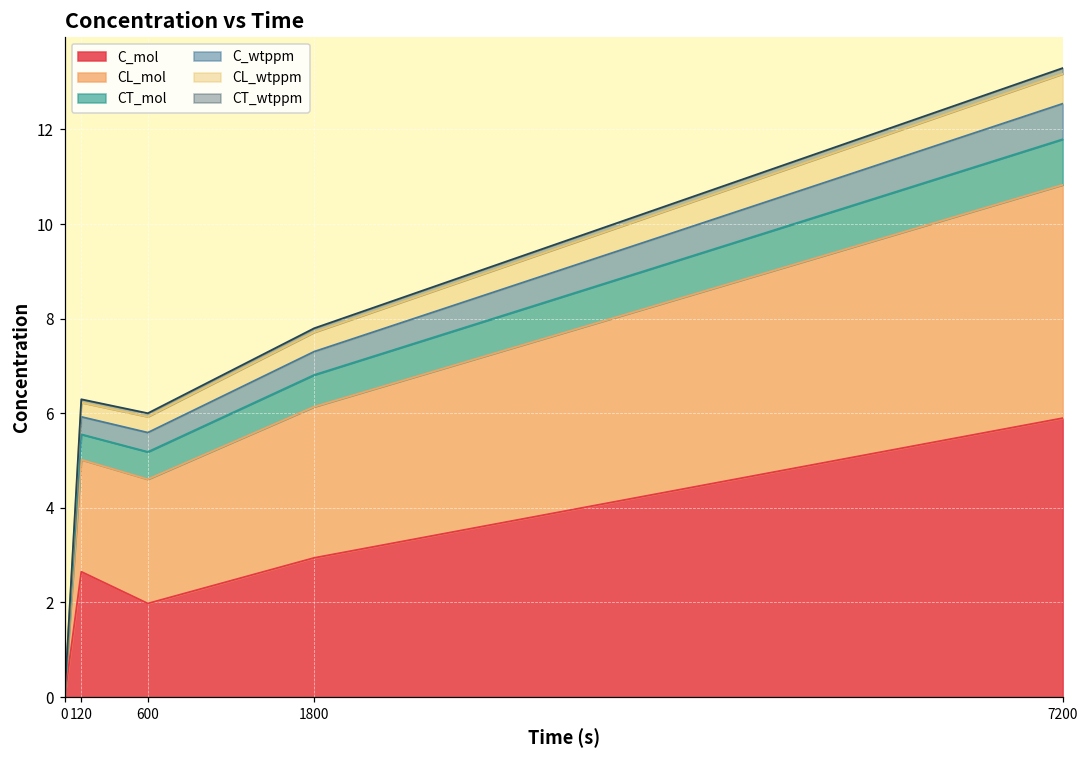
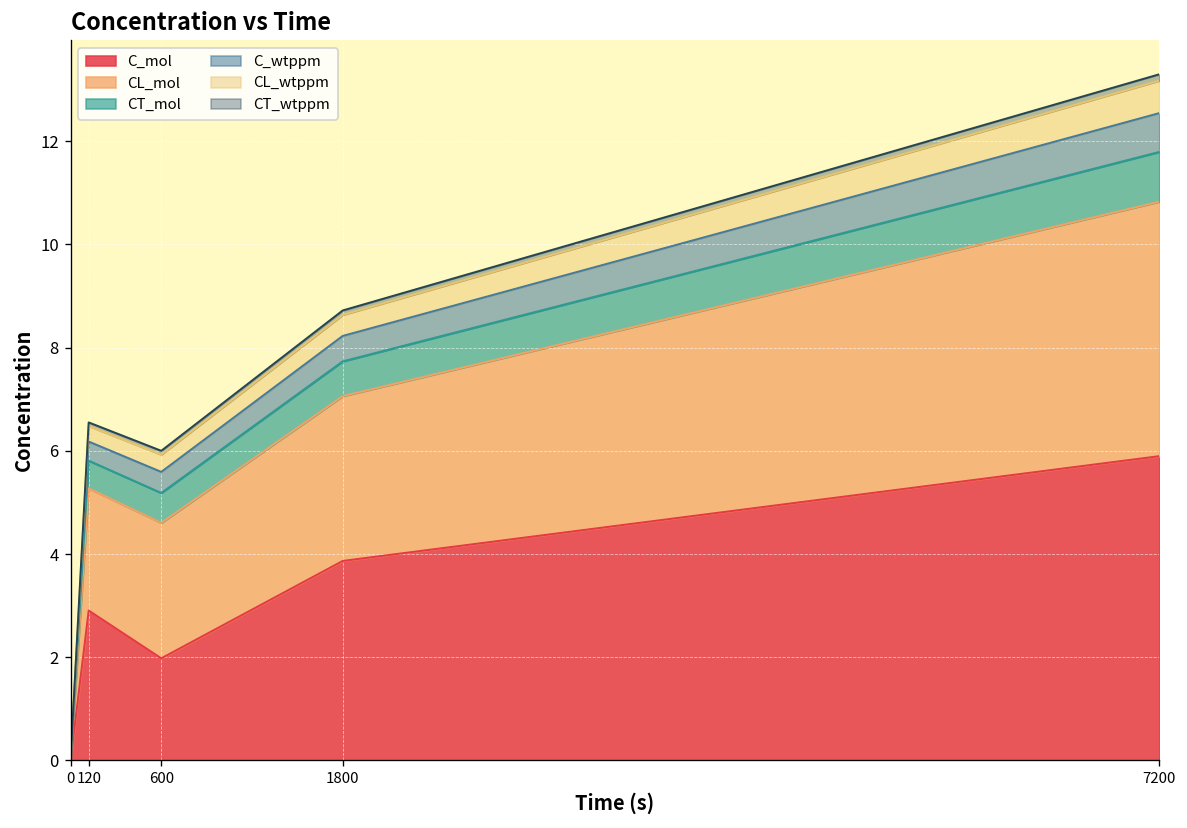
  {
    "C_mol": {
-     "120": 2.6,
+     "120": 2.9,
      "600": 2.0,
-     "1800": 2.9,
+     "1800": 3.9,
      "7200": 5.9
    }
  }
